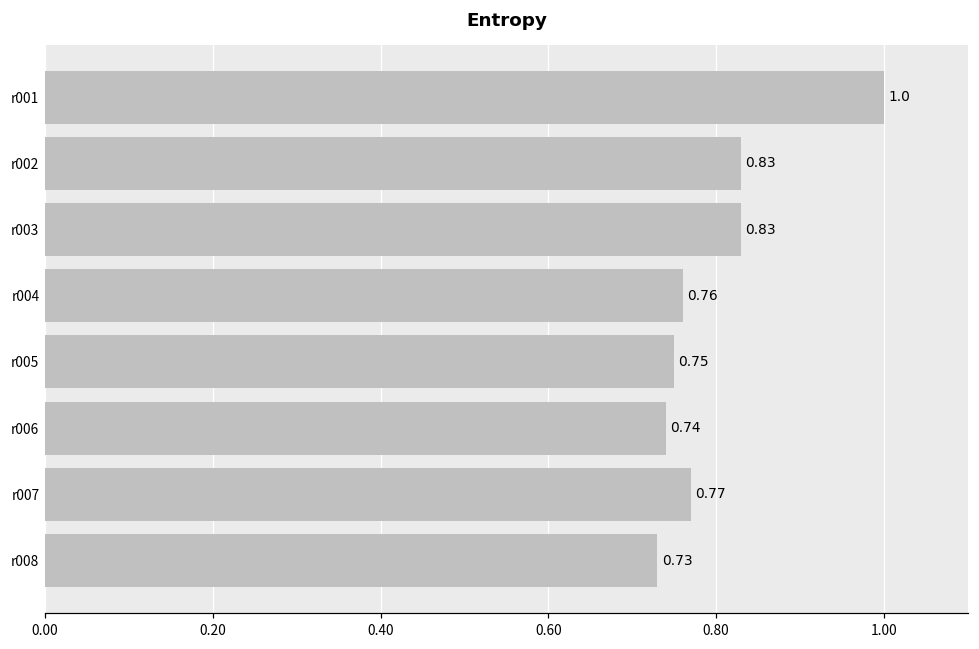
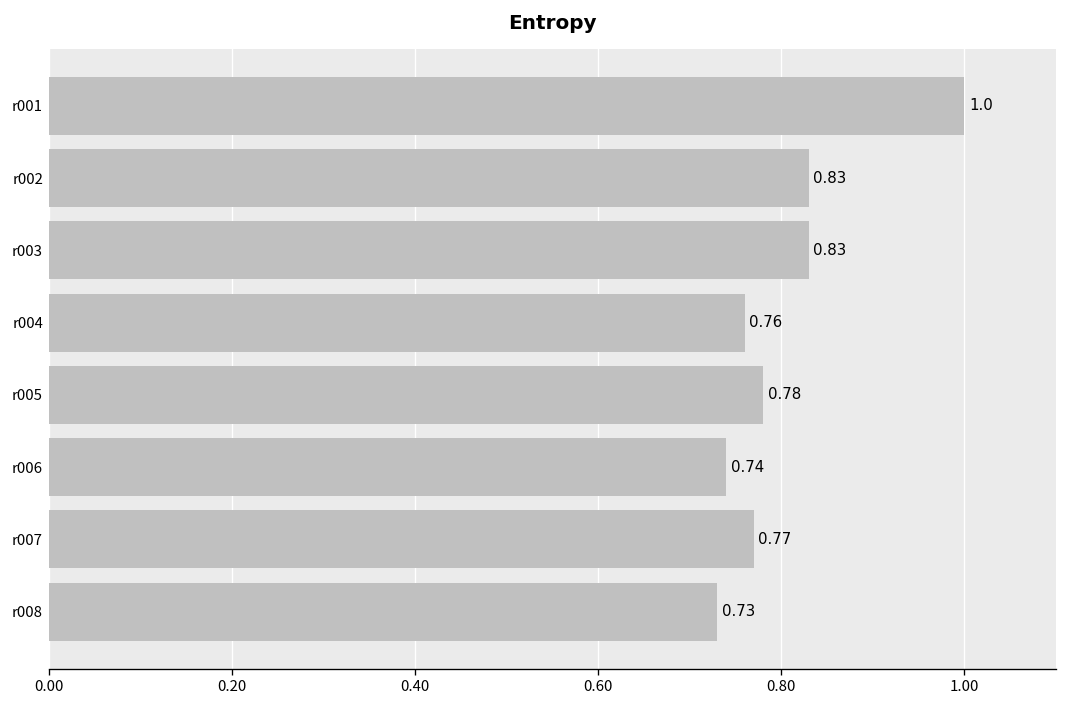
  {
    "r001": 1.0,
    "r002": 0.83,
    "r003": 0.83,
    "r004": 0.76,
-   "r005": 0.75,
+   "r005": 0.78,
    "r006": 0.74,
    "r007": 0.77,
    "r008": 0.73
  }
